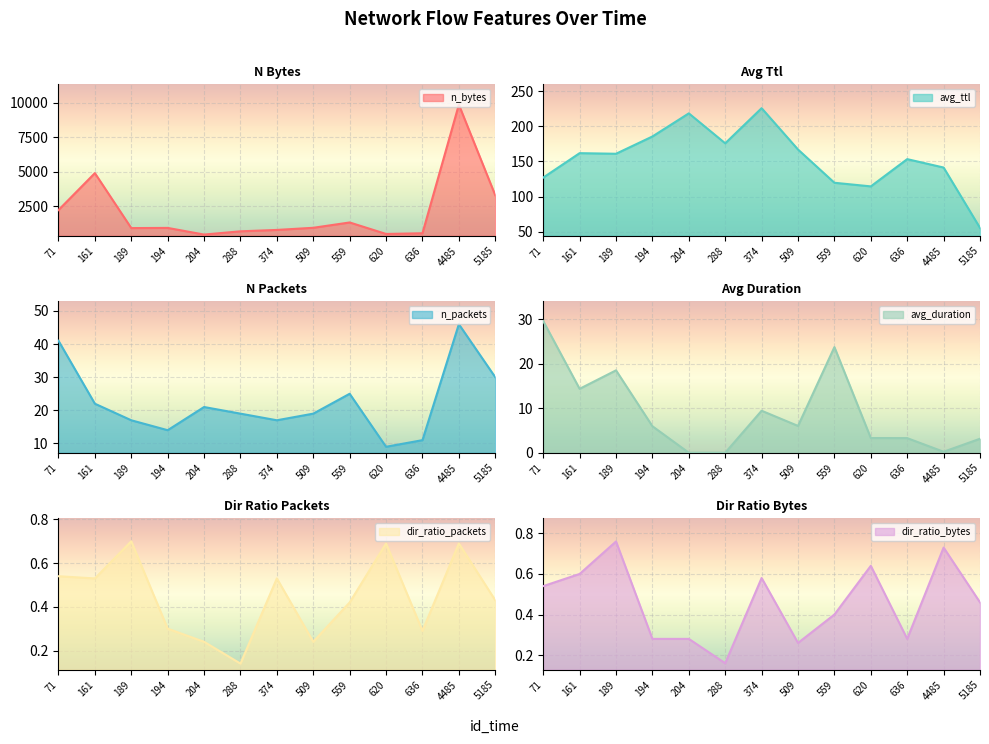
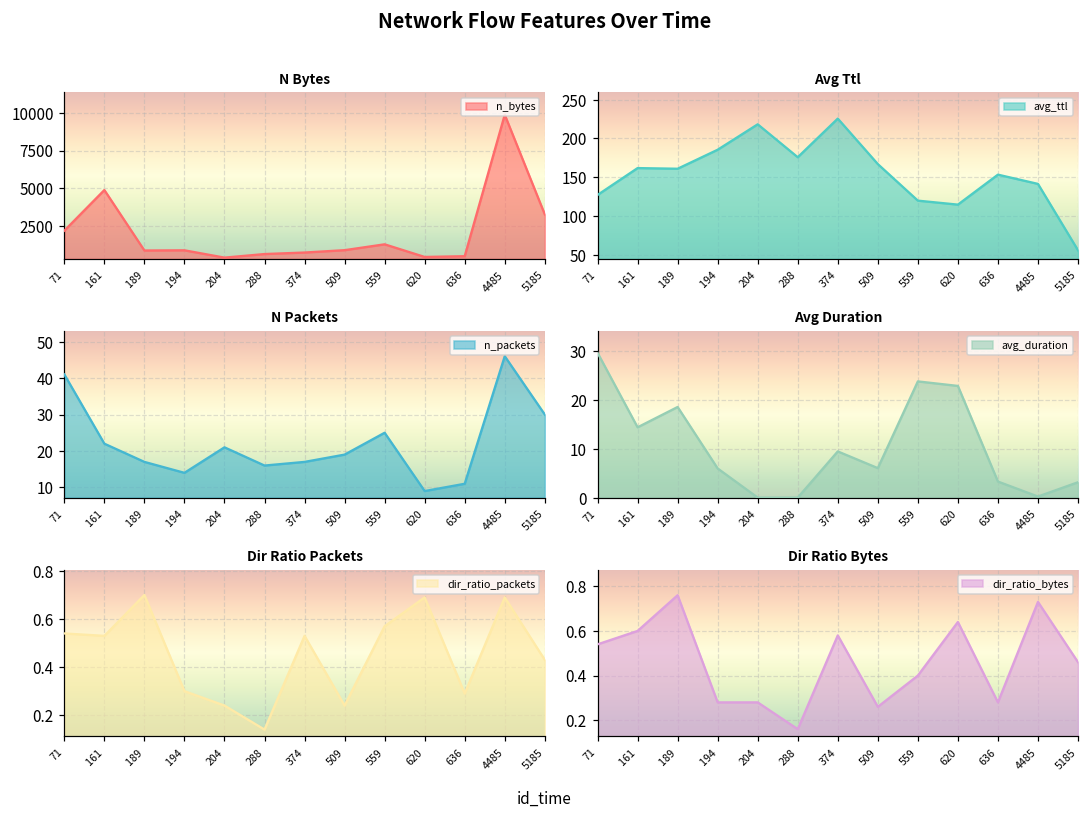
  {
    "N Bytes": {
      "71": 2200,
      "161": 4900,
      "189": 900,
      "194": 900,
      "204": 400,
      "288": 700,
      "374": 800,
      "509": 900,
      "559": 1300,
      "620": 500,
      "636": 500,
      "5185": 3300
    },
    "Avg Ttl": {
      "71": 130,
      "161": 160,
      "189": 160,
      "194": 190,
      "204": 220,
      "288": 180,
      "374": 230,
      "509": 170,
      "559": 120,
      "620": 110,
      "636": 150,
      "4485": 140,
      "5185": 60
    },
    "N Packets": {
      "71": 41,
      "161": 22,
      "189": 17,
      "194": 14,
      "204": 21,
-     "288": 19,
+     "288": 16,
      "374": 17,
      "509": 19,
      "559": 25,
      "620": 9,
      "636": 11,
      "4485": 46,
      "5185": 30
    },
    "Avg Duration": {
      "71": 30,
      "161": 14,
      "189": 19,
      "194": 6,
      "204": 0,
      "288": 0,
      "374": 9,
      "509": 6,
      "559": 24,
-     "620": 3,
+     "620": 23,
      "636": 3,
      "4485": 0,
      "5185": 3
    },
    "Dir Ratio Packets": {
      "71": 0.54,
      "161": 0.53,
      "189": 0.70,
      "194": 0.30,
      "204": 0.24,
      "288": 0.14,
      "374": 0.53,
      "509": 0.24,
-     "559": 0.42,
+     "559": 0.57,
      "620": 0.69,
      "636": 0.29,
      "4485": 0.69,
      "5185": 0.43
    },
    "Dir Ratio Bytes": {
      "71": 0.54,
      "161": 0.60,
      "189": 0.76,
      "194": 0.28,
      "204": 0.28,
      "288": 0.16,
      "374": 0.58,
      "509": 0.26,
      "559": 0.40,
      "620": 0.64,
      "636": 0.28,
      "4485": 0.73,
      "5185": 0.46
    }
  }
